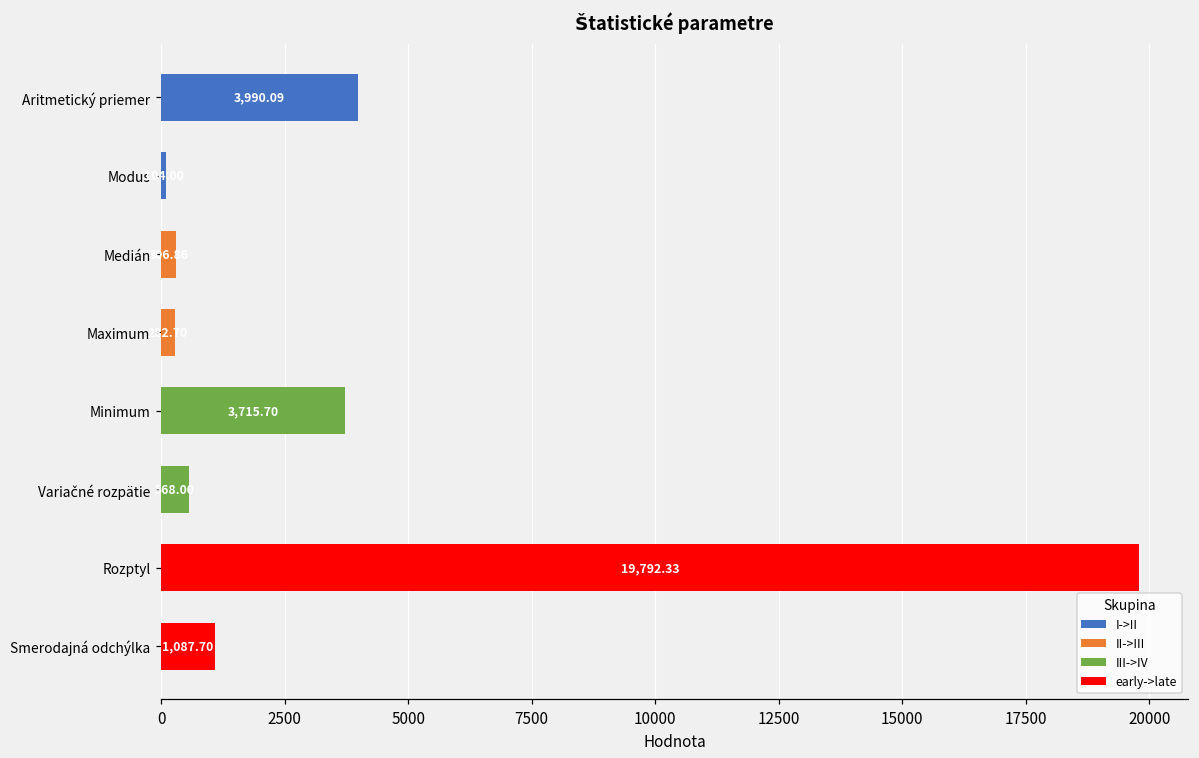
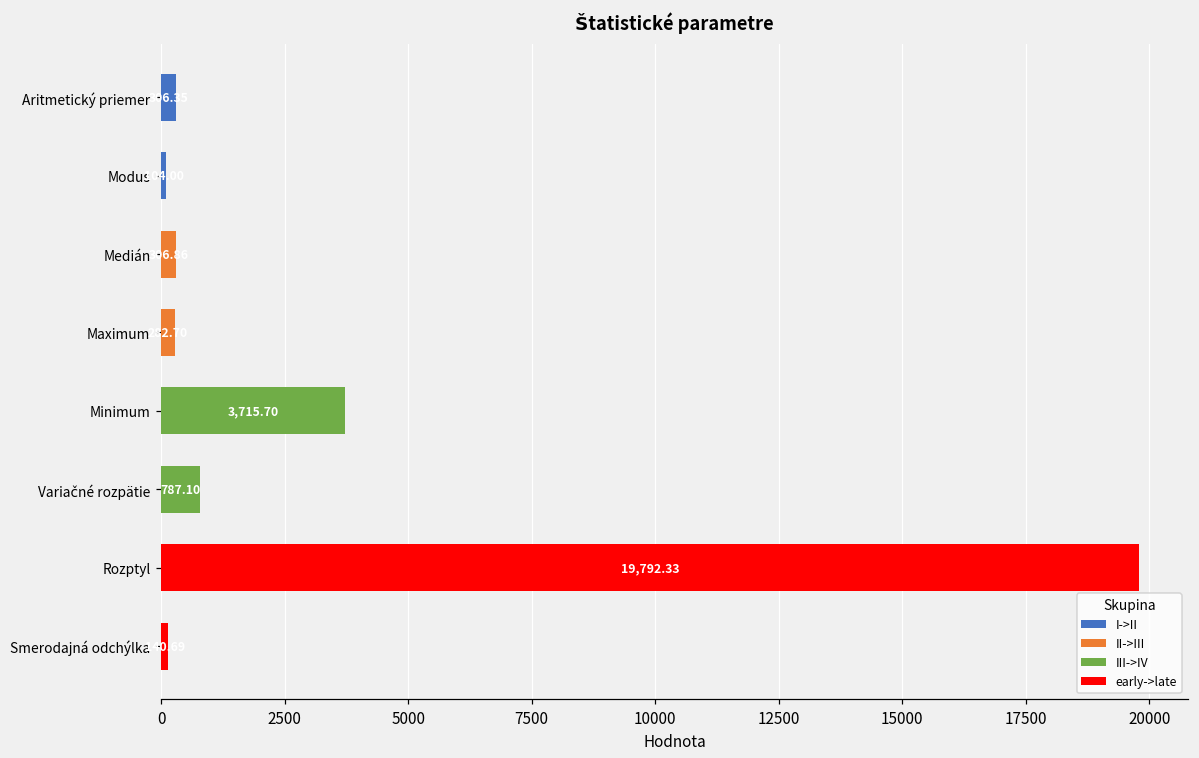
  {
-   "Aritmetický priemer": "4000",
+   "Aritmetický priemer": "300",
    "Minimum": "3,715.70",
-   "Variačné rozpätie": "568.00",
+   "Variačné rozpätie": "787.10",
    "Rozptyl": "19,792.33",
-   "Smerodajná odchýlka": "1100"
+   "Smerodajná odchýlka": "100"
  }
